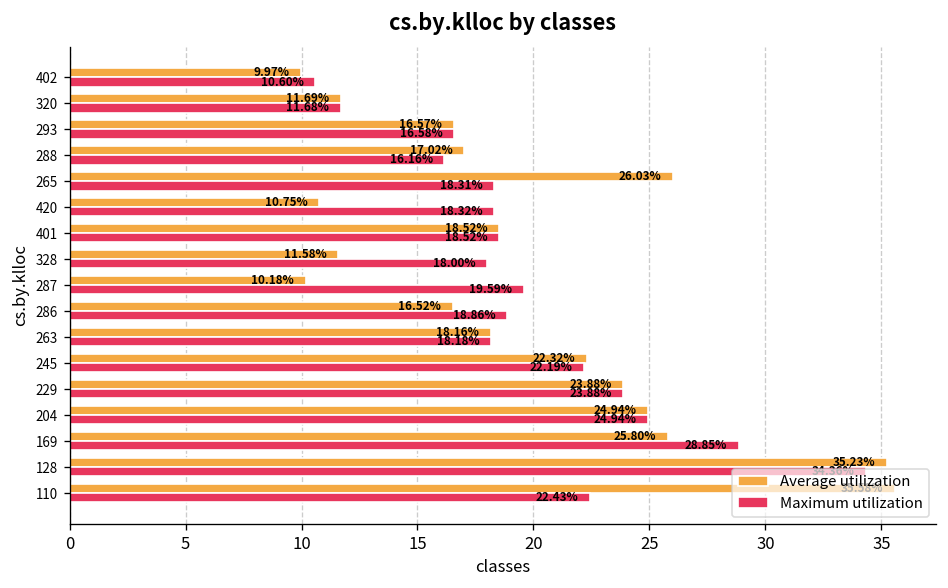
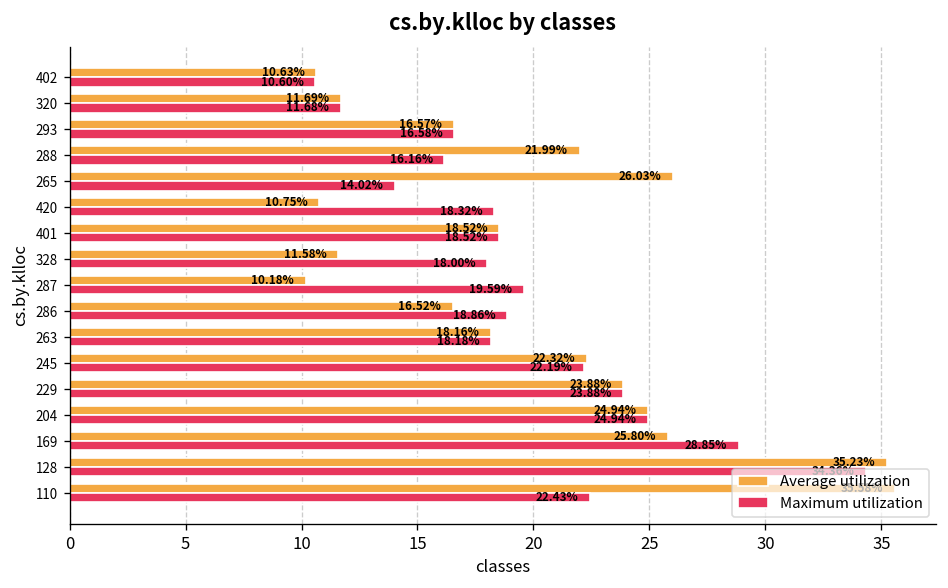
  {
    "Average utilization": {
-     "402": "9.97%",
-     "288": "17.02%",
+     "402": "10.63%",
+     "288": "21.99%",
      "265": "26.03%",
      "420": "10.75%",
      "328": "11.58%",
      "287": "10.18%",
      "286": "16.52%",
      "169": "25.80%"
    },
    "Maximum utilization": {
      "288": "16.16%",
-     "265": "18.31%",
+     "265": "14.02%",
      "420": "18.32%",
      "328": "18.00%",
      "287": "19.59%",
      "286": "18.86%",
      "169": "28.85%",
      "110": "22.43%"
    }
  }
